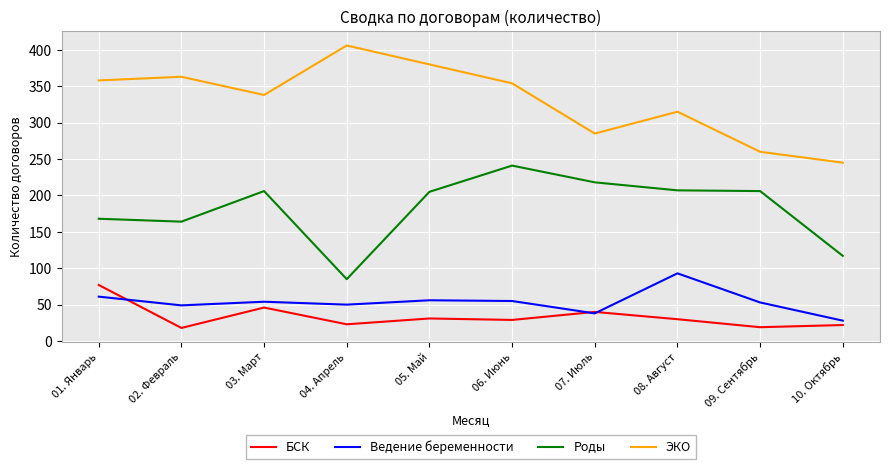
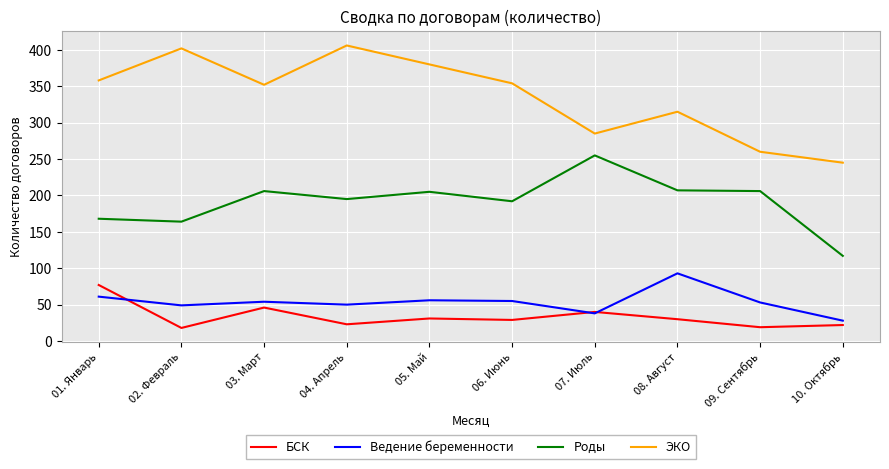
  {
    "БСК": {
      "01. Январь": 80,
      "02. Февраль": 20,
      "03. Март": 50,
      "04. Апрель": 20,
      "05. Май": 30,
      "06. Июнь": 30,
      "08. Август": 30,
      "09. Сентябрь": 20,
      "10. Октябрь": 20
    },
    "Ведение беременности": {
      "01. Январь": 60,
      "02. Февраль": 50,
      "03. Март": 50,
      "04. Апрель": 50,
      "05. Май": 60,
      "06. Июнь": 60,
      "08. Август": 90,
      "09. Сентябрь": 50,
      "10. Октябрь": 30
    },
    "Роды": {
      "01. Январь": 170,
      "02. Февраль": 160,
      "03. Март": 210,
-     "04. Апрель": 90,
+     "04. Апрель": 200,
      "05. Май": 210,
-     "06. Июнь": 240,
-     "07. Июль": 220,
+     "06. Июнь": 190,
+     "07. Июль": 260,
      "08. Август": 210,
      "09. Сентябрь": 210,
      "10. Октябрь": 120
    },
    "ЭКО": {
      "01. Январь": 360,
-     "02. Февраль": 360,
-     "03. Март": 340,
+     "02. Февраль": 400,
+     "03. Март": 350,
      "04. Апрель": 410,
      "05. Май": 380,
      "06. Июнь": 350,
      "07. Июль": 290,
      "08. Август": 320,
      "09. Сентябрь": 260,
      "10. Октябрь": 250
    }
  }
